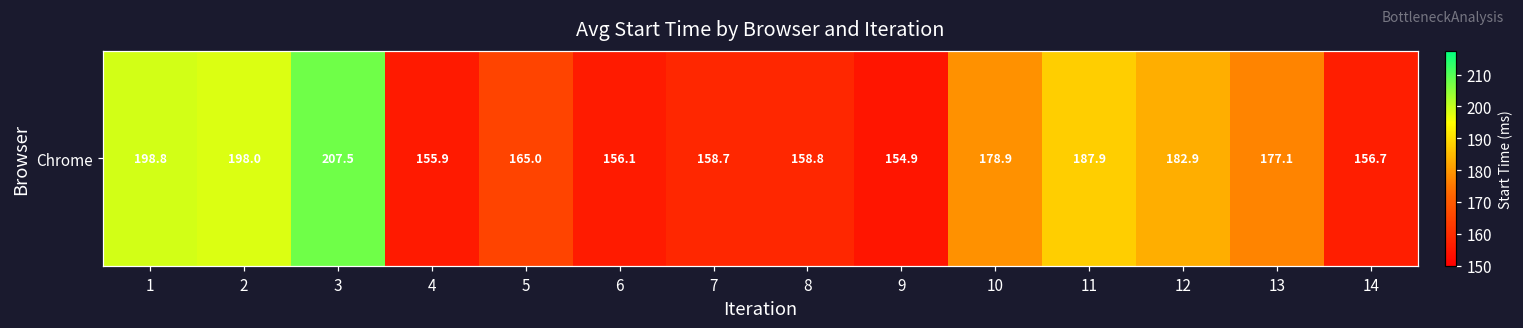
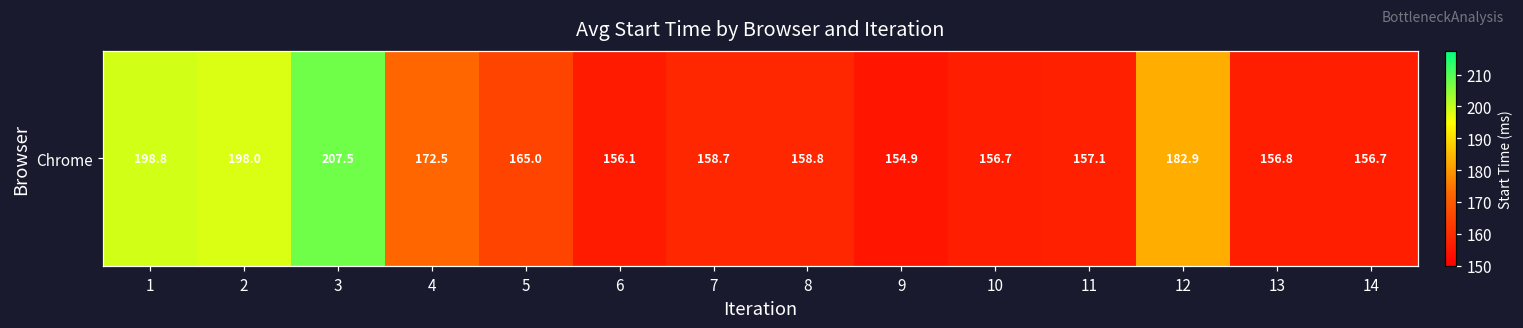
  {
    "Chrome": {
      "1": 198.8,
      "2": 198.0,
      "3": 207.5,
-     "4": 155.9,
+     "4": 172.5,
      "5": 165.0,
      "6": 156.1,
      "7": 158.7,
      "8": 158.8,
      "9": 154.9,
-     "10": 178.9,
-     "11": 187.9,
+     "10": 156.7,
+     "11": 157.1,
      "12": 182.9,
-     "13": 177.1,
+     "13": 156.8,
      "14": 156.7
    }
  }
